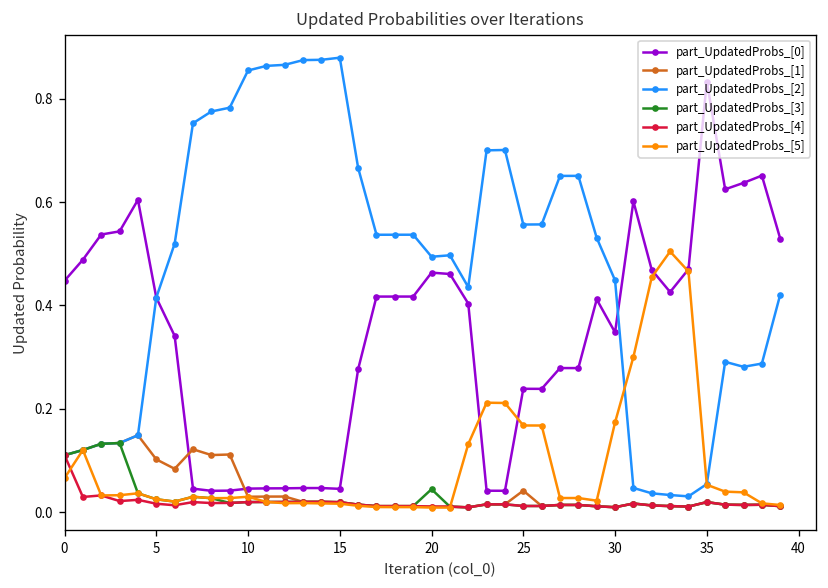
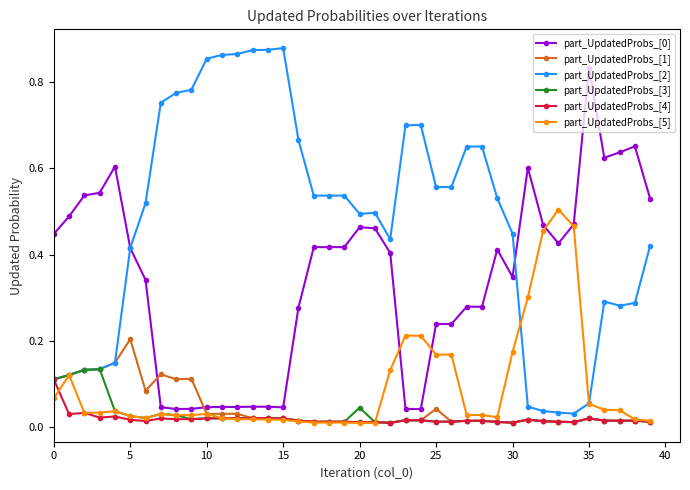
  {
    "part_UpdatedProbs_[0]": {
      "0": 0.45,
      "10": 0.05,
      "15": 0.05,
      "20": 0.46,
      "25": 0.24,
      "30": 0.35
    },
    "part_UpdatedProbs_[1]": {
-     "5": 0.10,
+     "5": 0.20,
      "25": 0.04
    },
    "part_UpdatedProbs_[2]": {
      "10": 0.85,
      "15": 0.88,
      "20": 0.49,
      "25": 0.56,
      "30": 0.45
    },
    "part_UpdatedProbs_[3]": {
      "20": 0.04
    },
    "part_UpdatedProbs_[4]": {
      "5": 0.02
    },
    "part_UpdatedProbs_[5]": {
      "0": 0.07,
      "25": 0.17,
      "30": 0.17
    }
  }
